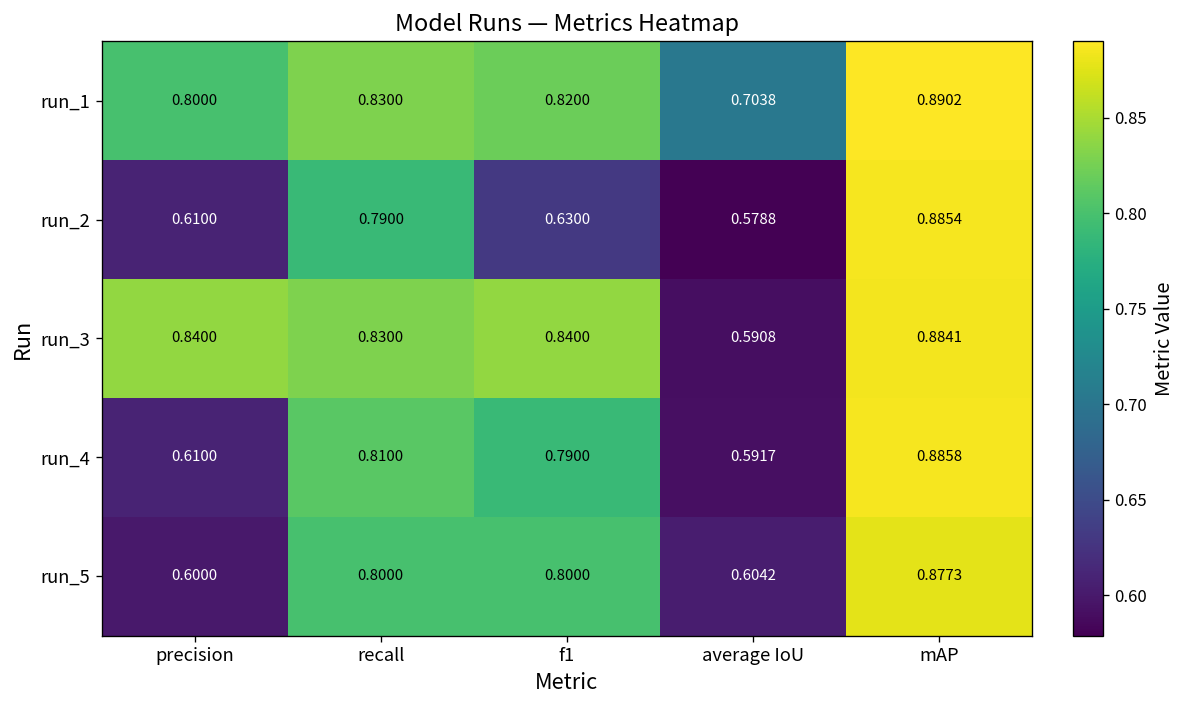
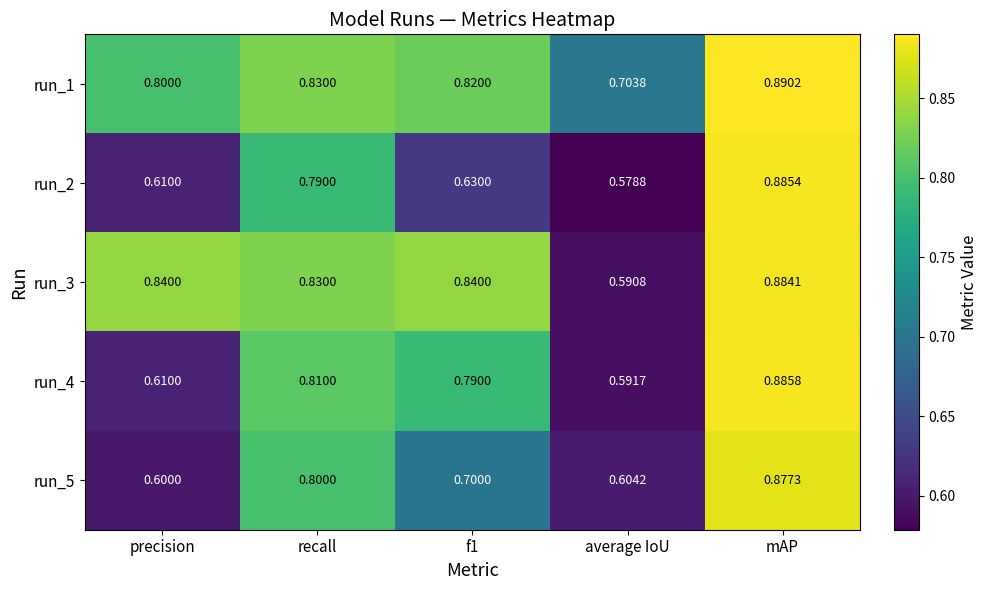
  {
    "run_1": {
      "precision": 0.8000,
      "recall": 0.8300,
      "f1": 0.8200,
      "average IoU": 0.7038,
      "mAP": 0.8902
    },
    "run_2": {
      "precision": 0.6100,
      "recall": 0.7900,
      "f1": 0.6300,
      "average IoU": 0.5788,
      "mAP": 0.8854
    },
    "run_3": {
      "precision": 0.8400,
      "recall": 0.8300,
      "f1": 0.8400,
      "average IoU": 0.5908,
      "mAP": 0.8841
    },
    "run_4": {
      "precision": 0.6100,
      "recall": 0.8100,
      "f1": 0.7900,
      "average IoU": 0.5917,
      "mAP": 0.8858
    },
    "run_5": {
      "precision": 0.6000,
      "recall": 0.8000,
-     "f1": 0.8000,
+     "f1": 0.7000,
      "average IoU": 0.6042,
      "mAP": 0.8773
    }
  }
